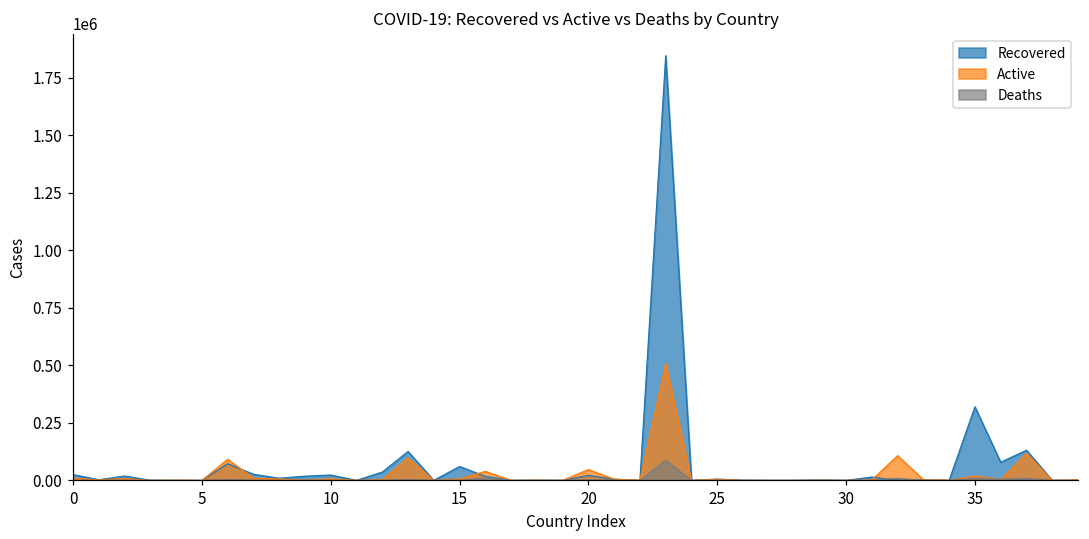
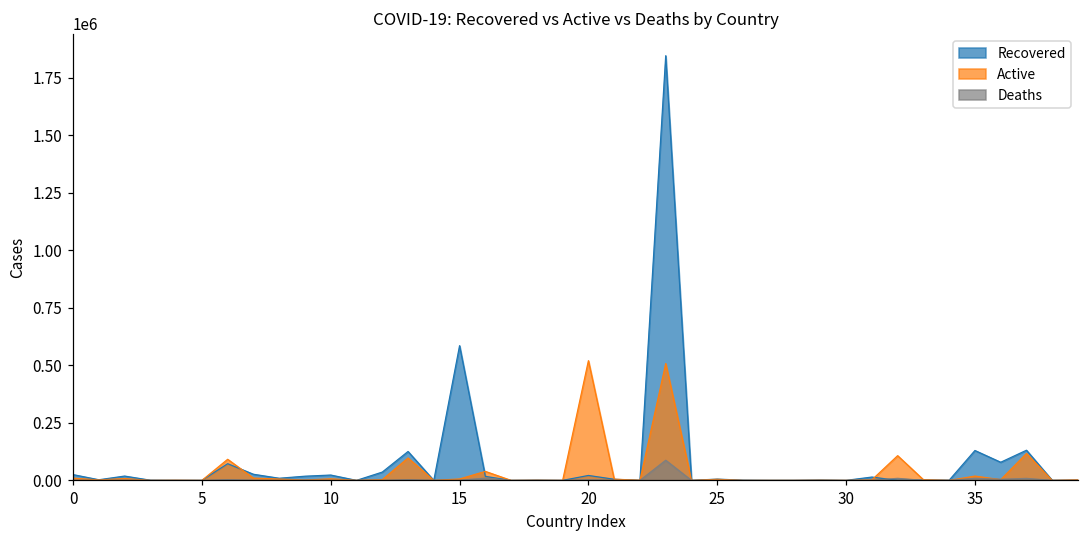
  {
    "Recovered": {
      "0": 30000,
      "10": 20000,
-     "15": 60000,
+     "15": 590000,
      "20": 20000,
-     "35": 320000
+     "35": 130000
    },
    "Active": {
-     "20": 50000
+     "20": 520000
    },
    "Deaths": {
      "20": 0
    }
  }
